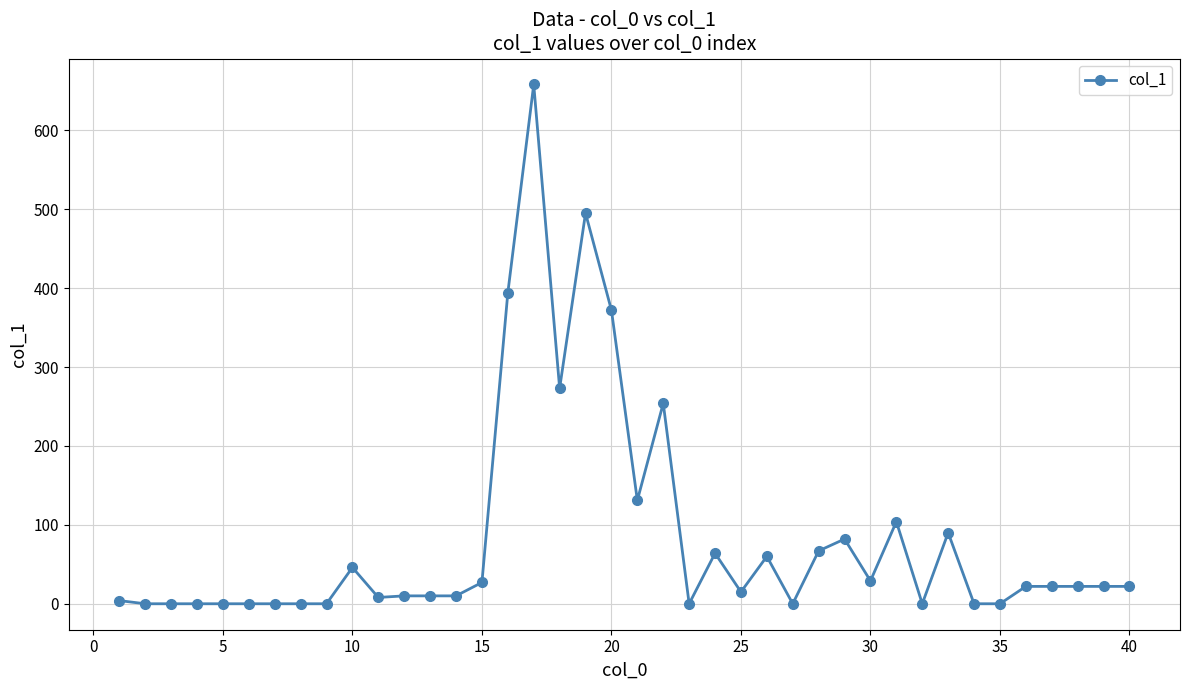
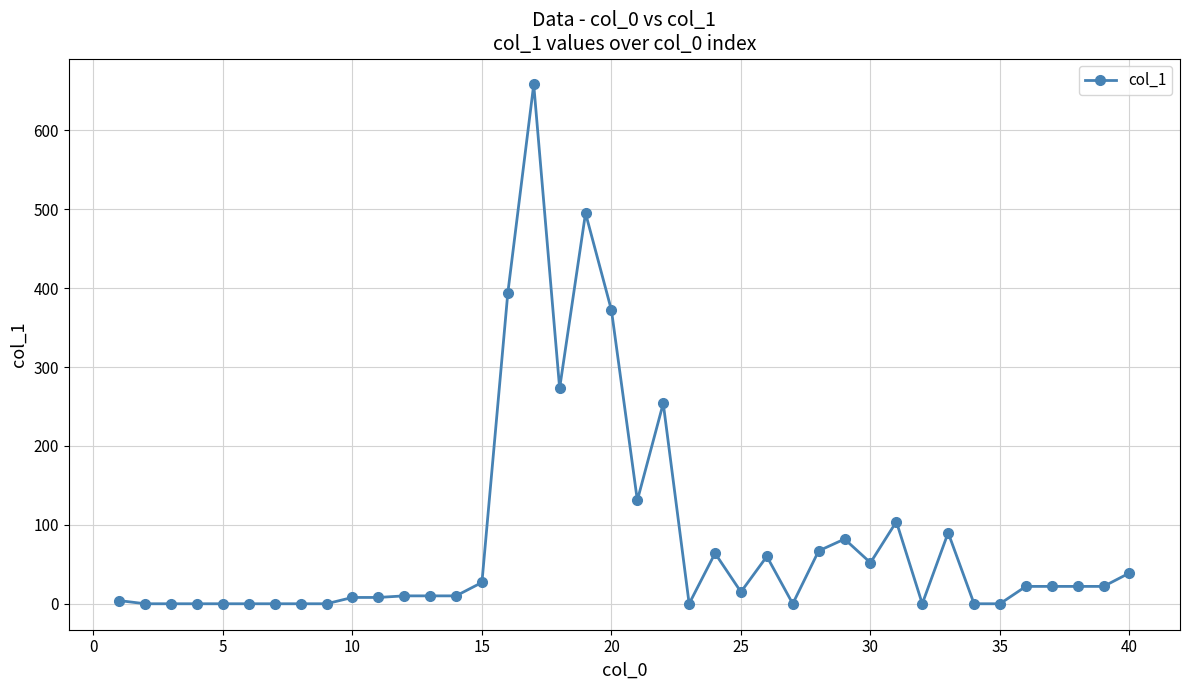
  {
    "5": 0,
-   "10": 50,
+   "10": 10,
    "15": 30,
    "20": 370,
    "25": 20,
-   "30": 30,
+   "30": 50,
    "35": 0,
-   "40": 20
+   "40": 40
  }
